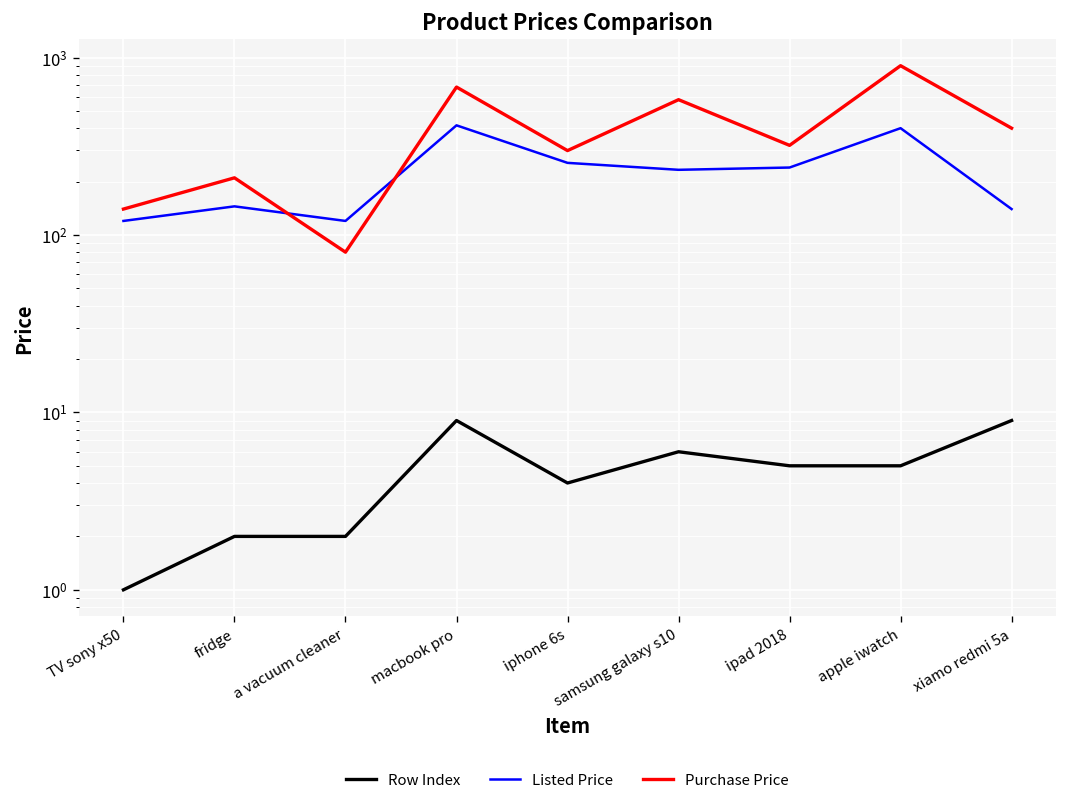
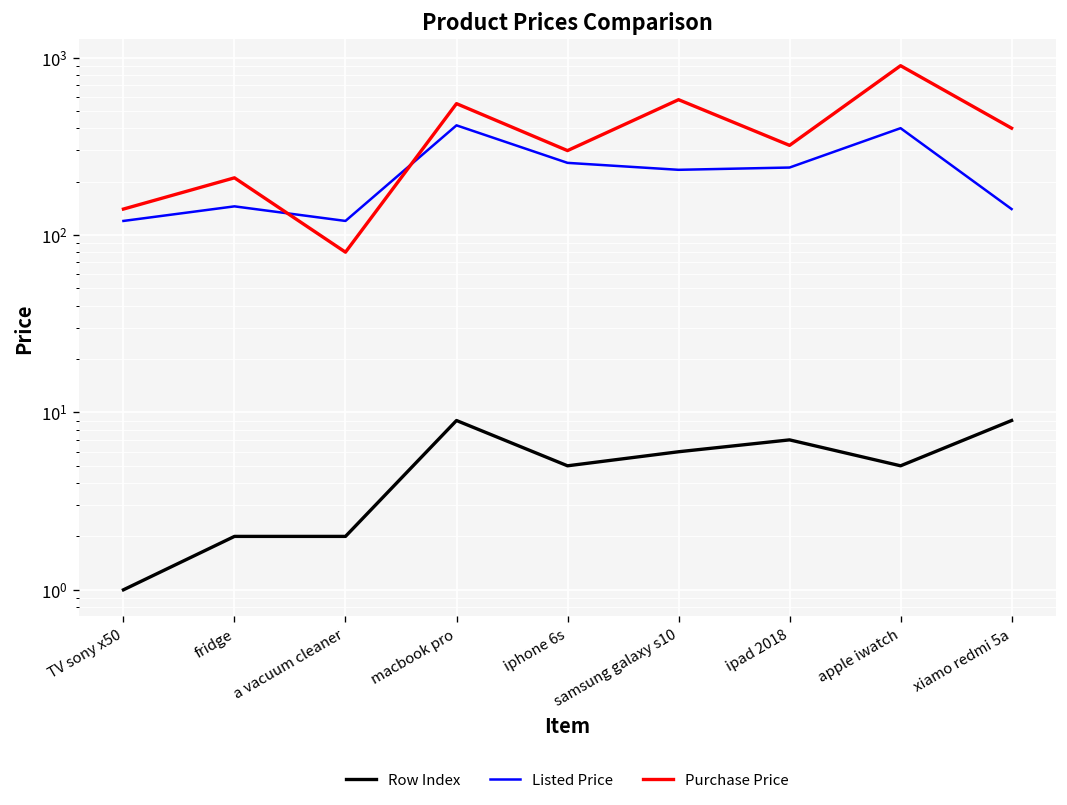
  {
    "Row Index": {
      "TV sony x50": 1,
      "fridge": 2,
      "a vacuum cleaner": 2,
      "macbook pro": 9,
-     "iphone 6s": 4,
+     "iphone 6s": 5,
      "samsung galaxy s10": 6,
-     "ipad 2018": 5,
+     "ipad 2018": 7,
      "apple iwatch": 5,
      "xiamo redmi 5a": 9
    },
    "Listed Price": {
      "TV sony x50": 120,
      "fridge": 150,
      "a vacuum cleaner": 120,
      "macbook pro": 420,
      "iphone 6s": 260,
      "samsung galaxy s10": 230,
      "ipad 2018": 240,
      "apple iwatch": 400,
      "xiamo redmi 5a": 140
    },
    "Purchase Price": {
      "TV sony x50": 140,
      "fridge": 210,
      "a vacuum cleaner": 80,
-     "macbook pro": 700,
+     "macbook pro": 550,
      "iphone 6s": 300,
      "samsung galaxy s10": 580,
      "ipad 2018": 320,
      "apple iwatch": 900,
      "xiamo redmi 5a": 400
    }
  }
